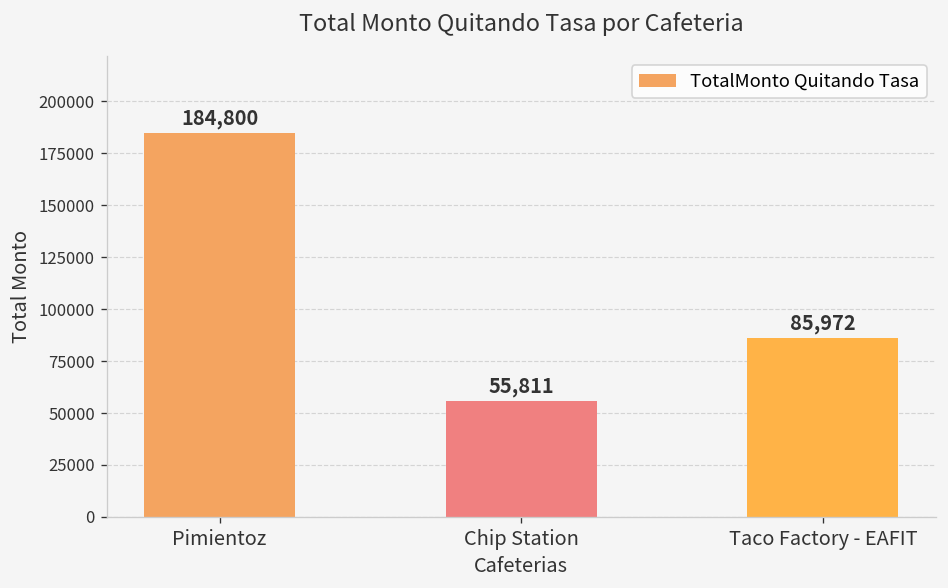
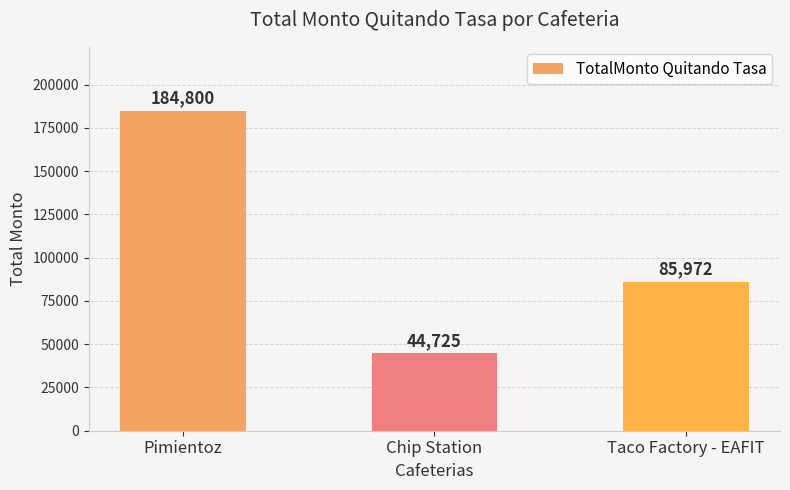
  {
    "Pimientoz": "184,800",
-   "Chip Station": "55,811",
+   "Chip Station": "44,725",
    "Taco Factory - EAFIT": "85,972"
  }
